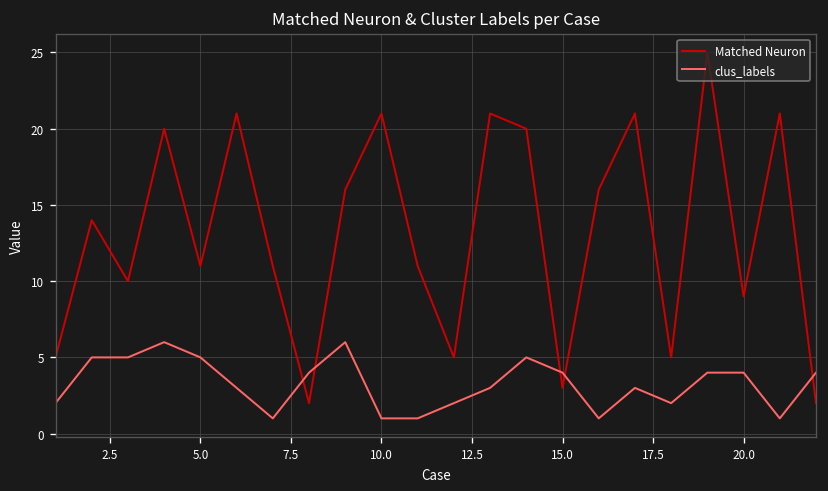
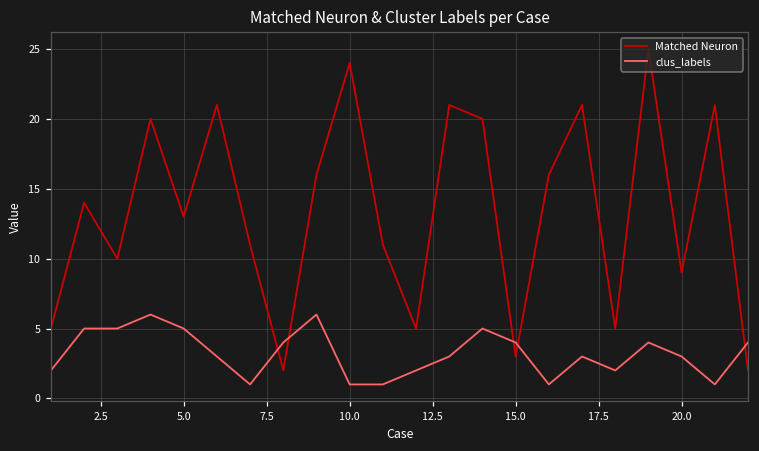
  {
    "Matched Neuron": {
-     "5.0": 11,
-     "10.0": 21,
+     "5.0": 13,
+     "10.0": 24,
      "15.0": 3,
      "20.0": 9
    },
    "clus_labels": {
      "5.0": 5,
      "10.0": 1,
      "15.0": 4,
-     "20.0": 4
+     "20.0": 3
    }
  }
